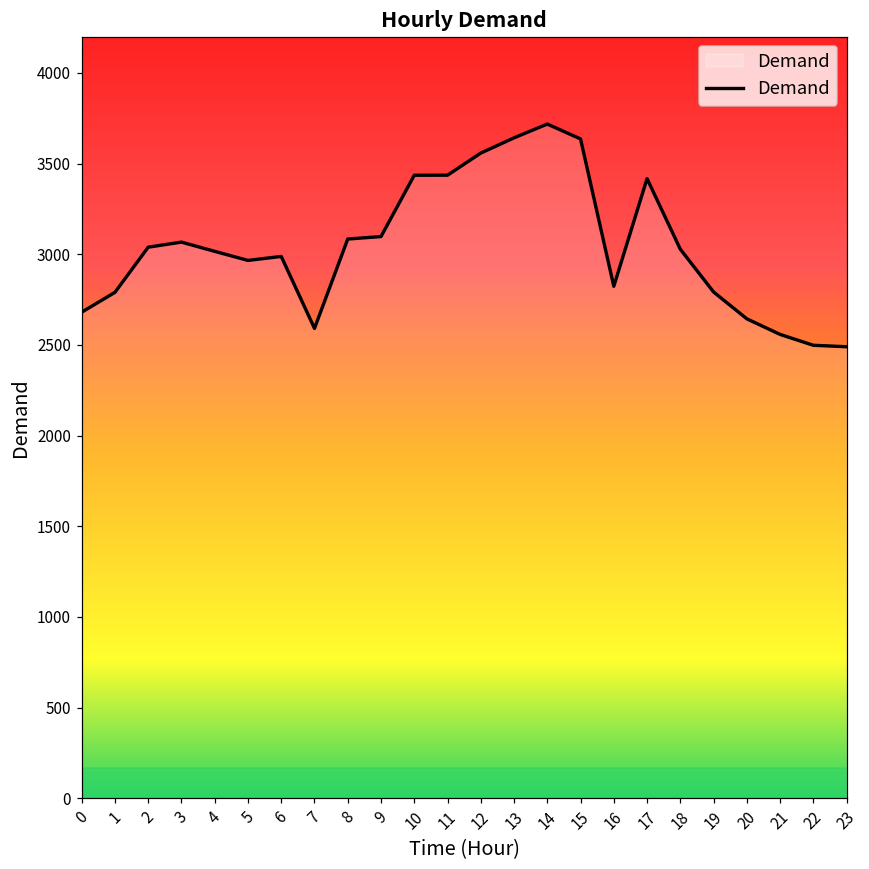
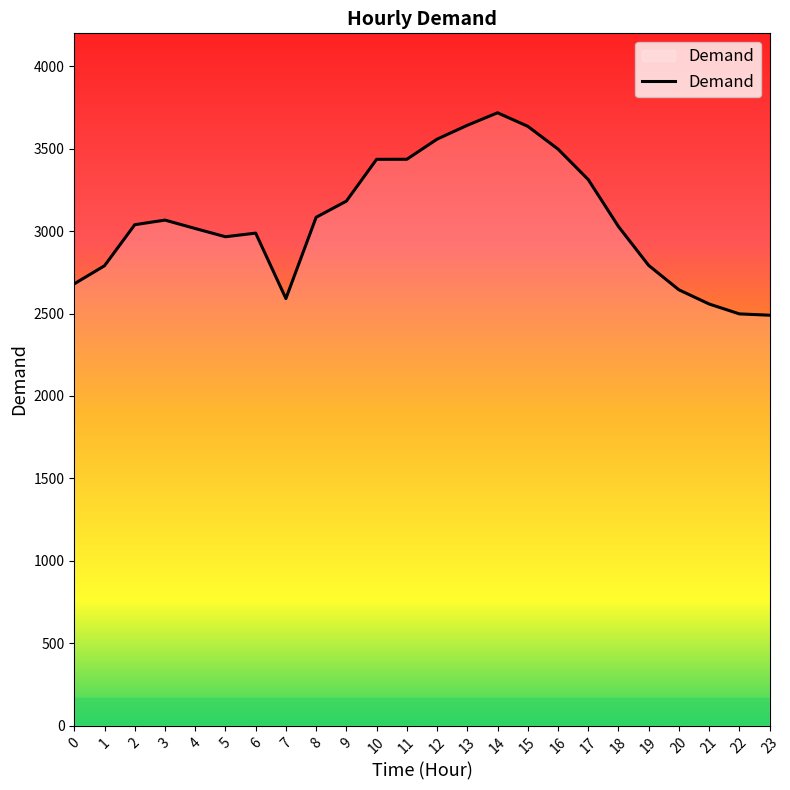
  {
    "0": 2680,
    "1": 2790,
    "2": 3040,
    "3": 3070,
    "4": 3020,
    "5": 2970,
    "6": 2990,
    "7": 2590,
    "8": 3080,
-   "9": 3100,
+   "9": 3180,
    "10": 3440,
    "11": 3440,
    "12": 3560,
    "13": 3640,
    "14": 3720,
    "15": 3640,
-   "16": 2820,
-   "17": 3420,
+   "16": 3500,
+   "17": 3310,
    "18": 3030,
    "19": 2790,
    "20": 2640,
    "21": 2560,
    "22": 2500,
    "23": 2490
  }
